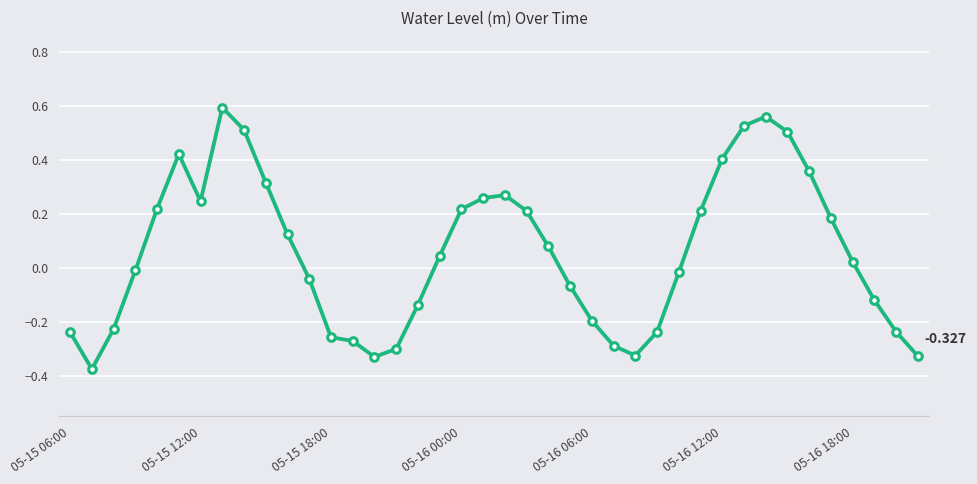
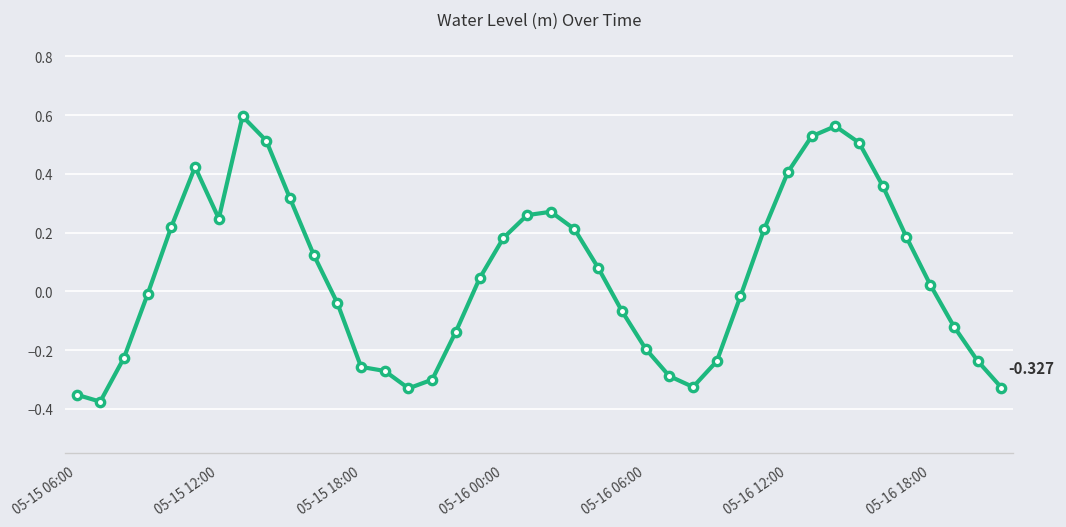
  {
-   "05-15 06:00": -0.24,
+   "05-15 06:00": -0.35,
    "05-15 12:00": 0.25,
    "05-15 18:00": -0.26,
-   "05-16 00:00": 0.22,
+   "05-16 00:00": 0.18,
    "05-16 06:00": -0.20,
    "05-16 12:00": 0.41,
    "05-16 18:00": 0.02
  }
